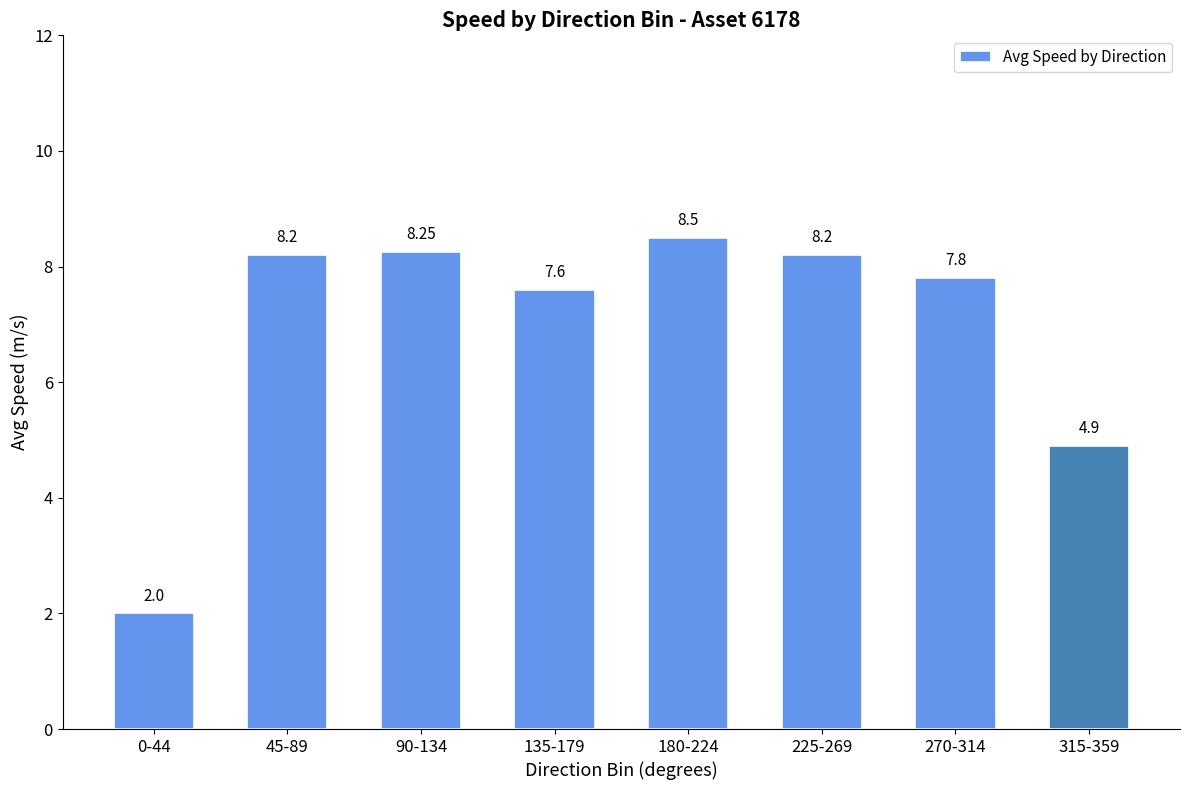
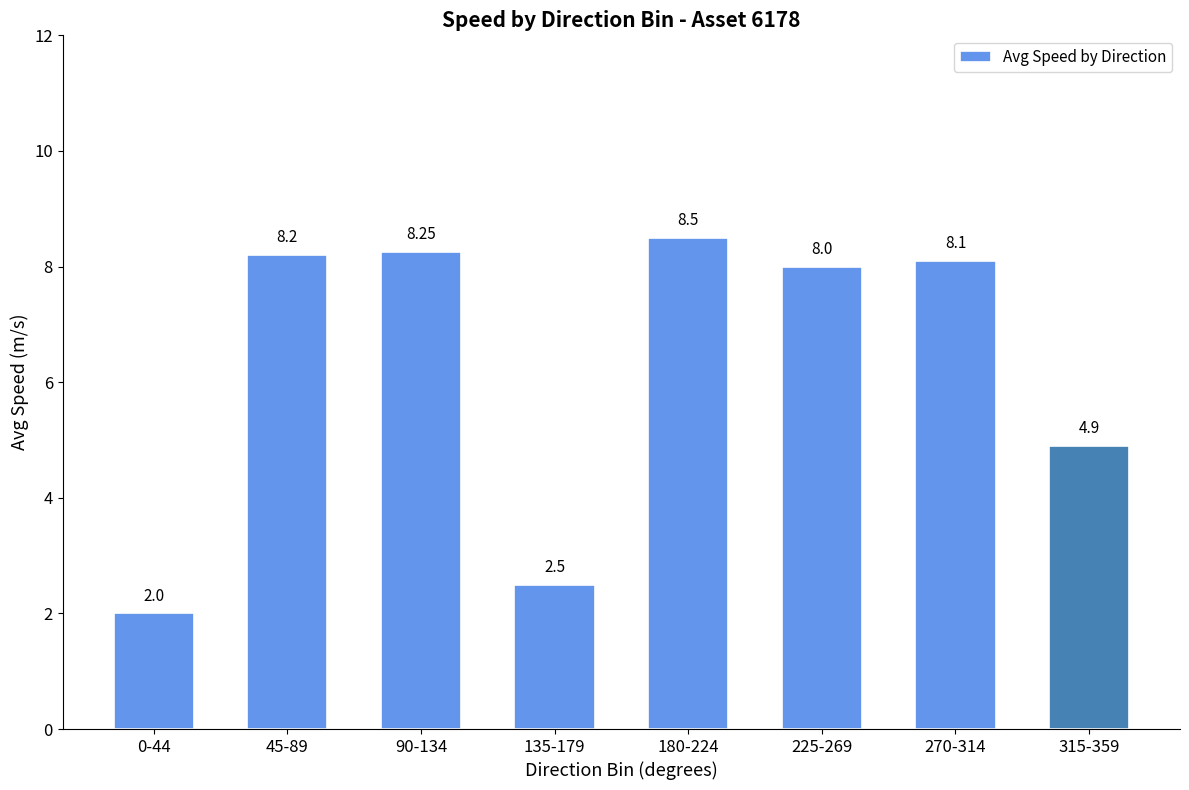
  {
    "0-44": 2.0,
    "45-89": 8.2,
    "90-134": 8.25,
-   "135-179": 7.6,
+   "135-179": 2.5,
    "180-224": 8.5,
-   "225-269": 8.2,
-   "270-314": 7.8,
+   "225-269": 8.0,
+   "270-314": 8.1,
    "315-359": 4.9
  }
